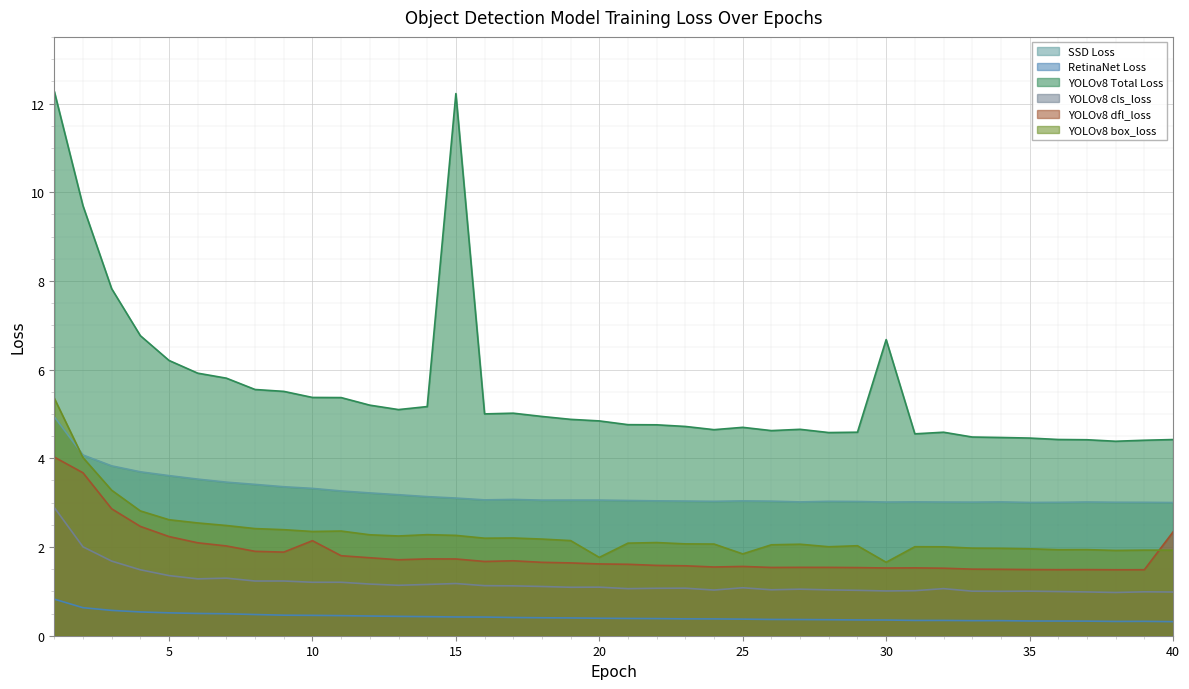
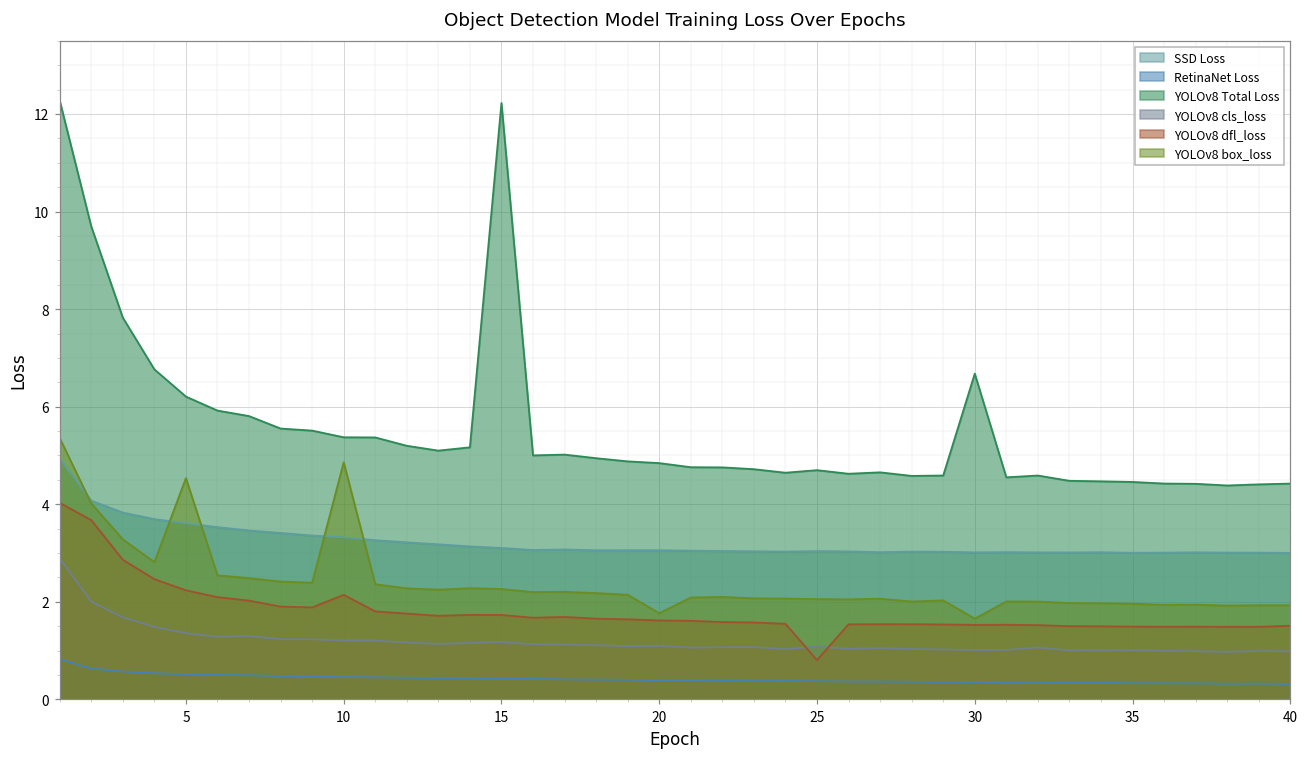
  {
    "YOLOv8 Total Loss": {
      "5": 6.2,
      "10": 5.4,
      "15": 12.2,
      "20": 4.8,
      "25": 4.7,
      "30": 6.7,
      "35": 4.5,
      "40": 4.4
    },
    "YOLOv8 dfl_loss": {
      "5": 2.2,
      "10": 2.1,
      "15": 1.7,
      "20": 1.6,
-     "25": 1.6,
+     "25": 0.8,
      "30": 1.5,
      "35": 1.5,
-     "40": 2.3
+     "40": 1.5
    },
    "YOLOv8 box_loss": {
-     "5": 2.6,
-     "10": 2.4,
+     "5": 4.5,
+     "10": 4.9,
      "15": 2.3,
      "20": 1.8,
-     "25": 1.8,
+     "25": 2.1,
      "30": 1.7,
      "35": 2.0,
      "40": 1.9
    }
  }
